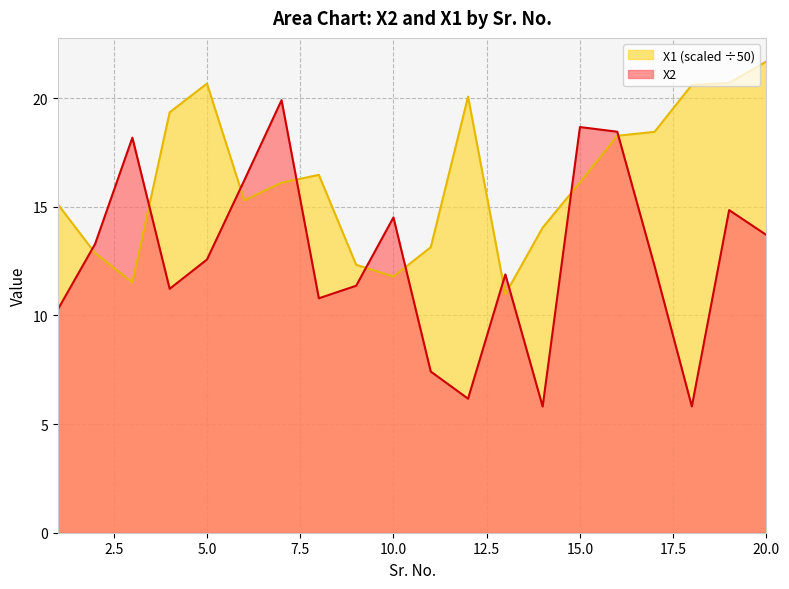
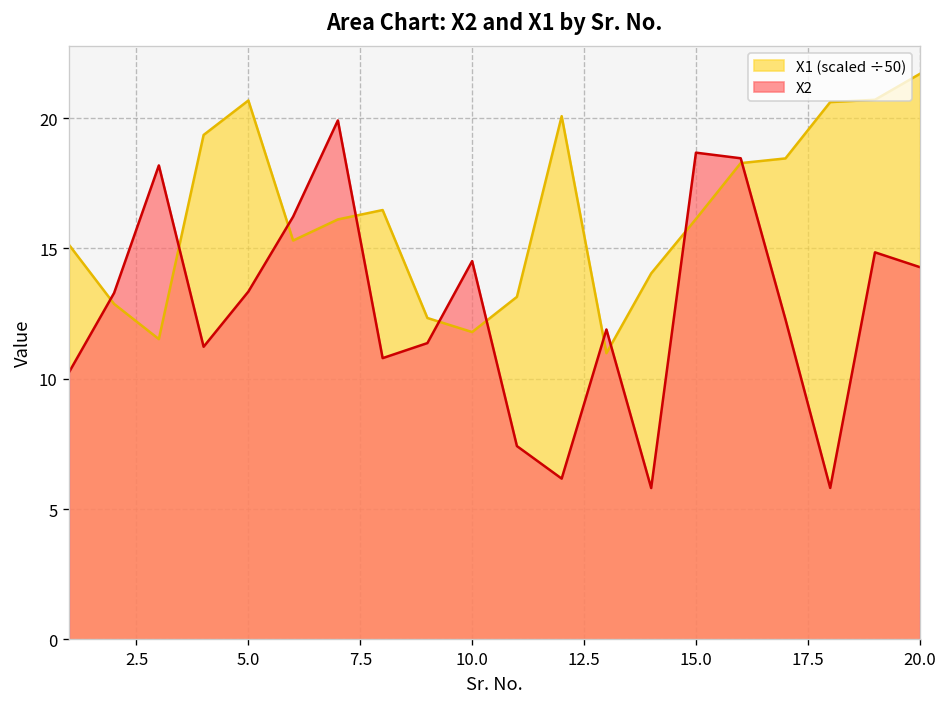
  {
    "X1 (scaled ÷50)": {
      "5.0": 20.7,
      "10.0": 11.8,
      "15.0": 16.1,
      "20.0": 21.7
    },
    "X2": {
-     "5.0": 12.6,
+     "5.0": 13.3,
      "10.0": 14.5,
      "15.0": 18.7,
-     "20.0": 13.7
+     "20.0": 14.3
    }
  }
